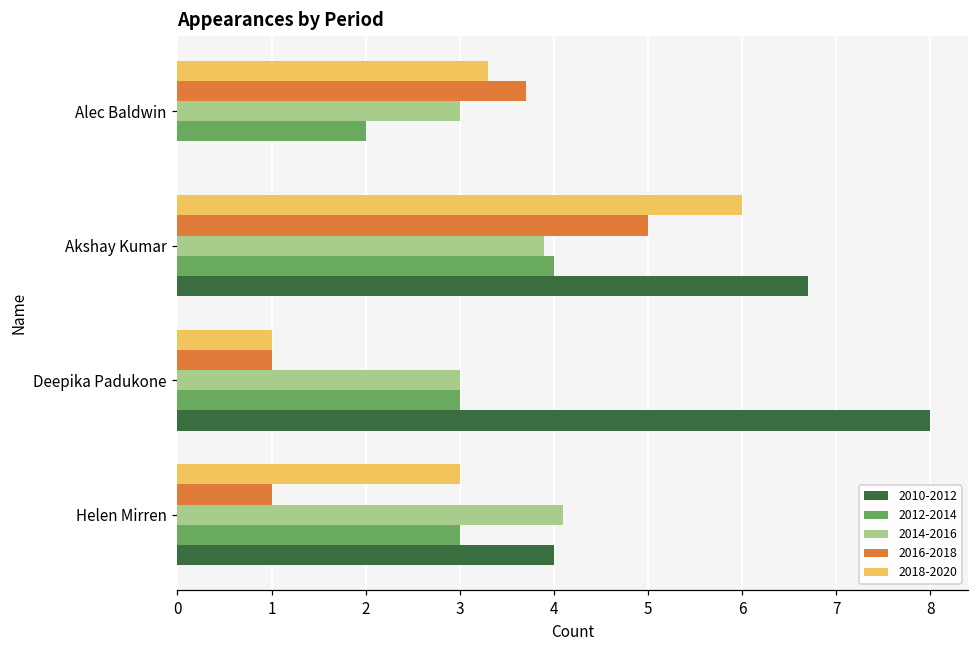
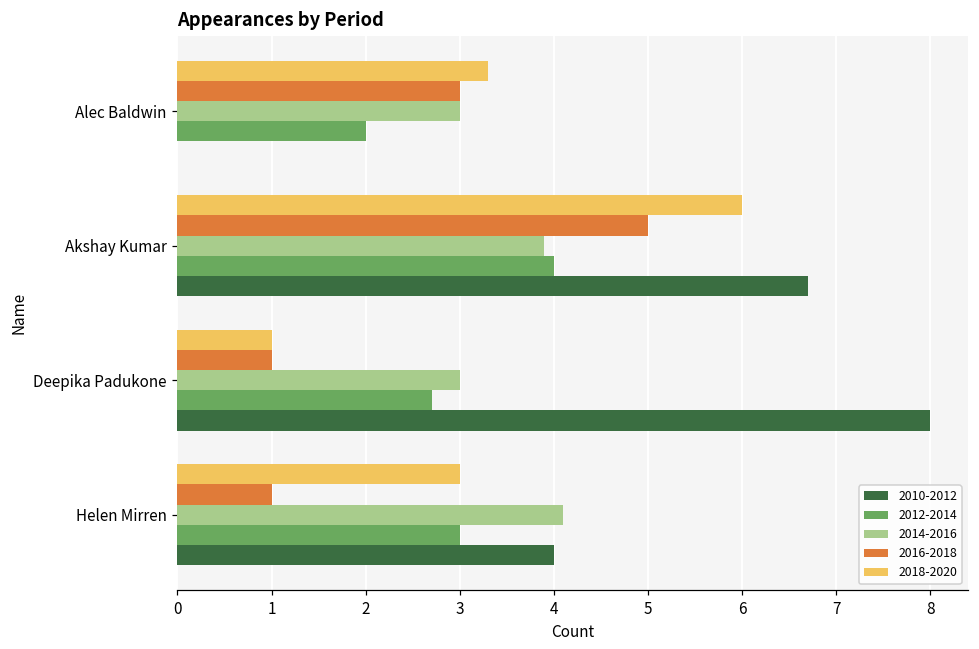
  {
    "2010-2012": {
      "Alec Baldwin": 0.0,
      "Akshay Kumar": 6.7,
      "Deepika Padukone": 8.0,
      "Helen Mirren": 4.0
    },
    "2012-2014": {
      "Alec Baldwin": 2.0,
      "Akshay Kumar": 4.0,
-     "Deepika Padukone": 3.0,
+     "Deepika Padukone": 2.7,
      "Helen Mirren": 3.0
    },
    "2014-2016": {
      "Alec Baldwin": 3.0,
      "Akshay Kumar": 3.9,
      "Deepika Padukone": 3.0,
      "Helen Mirren": 4.1
    },
    "2016-2018": {
-     "Alec Baldwin": 3.7,
+     "Alec Baldwin": 3.0,
      "Akshay Kumar": 5.0,
      "Deepika Padukone": 1.0,
      "Helen Mirren": 1.0
    },
    "2018-2020": {
      "Alec Baldwin": 3.3,
      "Akshay Kumar": 6.0,
      "Deepika Padukone": 1.0,
      "Helen Mirren": 3.0
    }
  }
